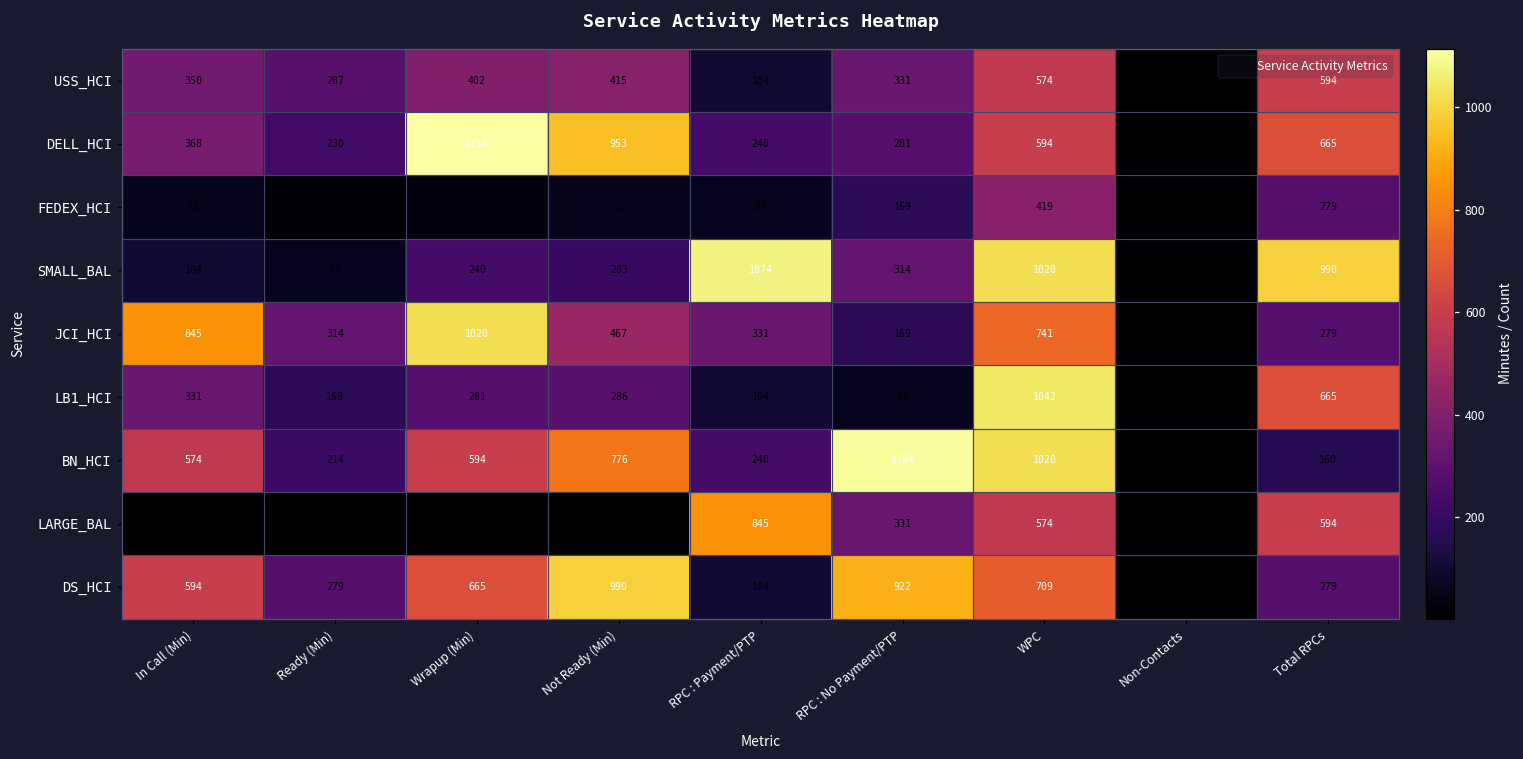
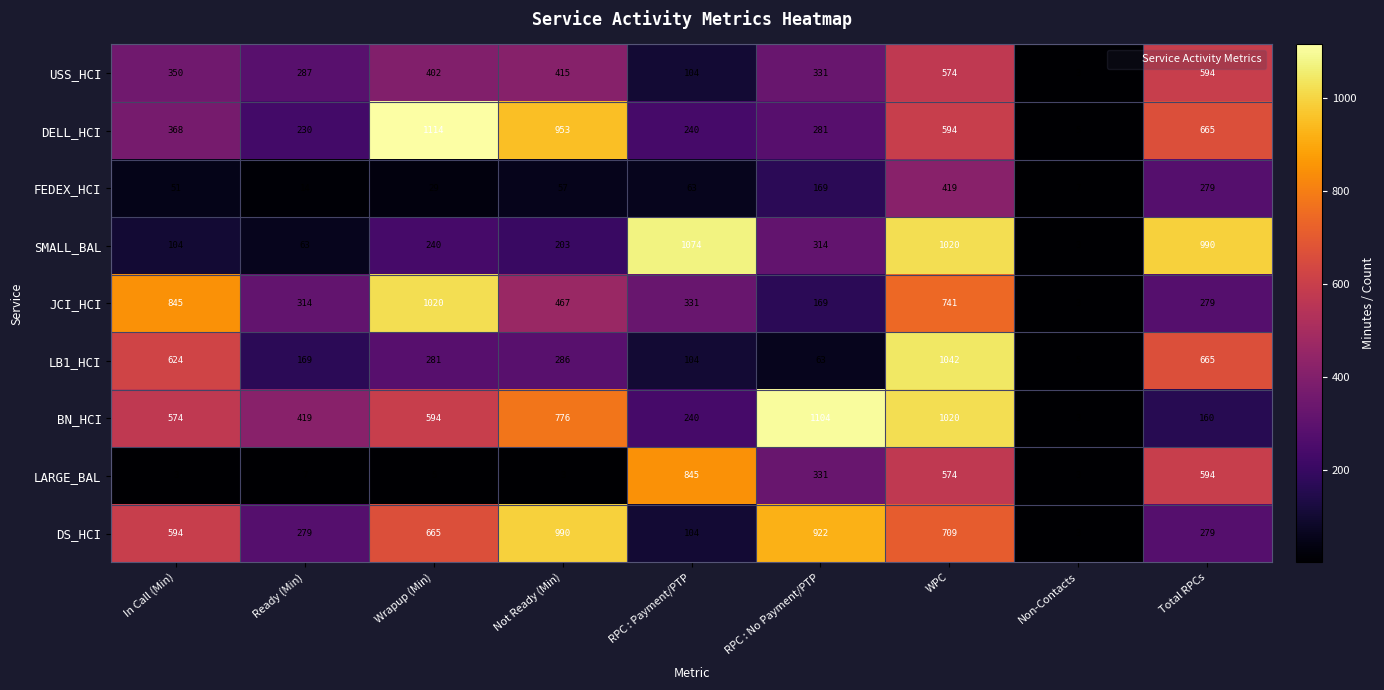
  {
    "USS_HCI": {
      "In Call (Min)": 350,
      "Ready (Min)": 287,
      "Wrapup (Min)": 402,
      "Not Ready (Min)": 415,
      "RPC : Payment/PTP": 104,
      "RPC : No Payment/PTP": 331,
      "WPC": 574
    },
    "DELL_HCI": {
      "In Call (Min)": 368,
      "Ready (Min)": 230,
      "Wrapup (Min)": 1114,
      "Not Ready (Min)": 953,
      "RPC : Payment/PTP": 240,
      "RPC : No Payment/PTP": 281,
      "WPC": 594,
      "Total RPCs": 665
    },
    "FEDEX_HCI": {
      "RPC : No Payment/PTP": 169,
      "WPC": 419,
      "Total RPCs": 279
    },
    "SMALL_BAL": {
      "In Call (Min)": 104,
      "Wrapup (Min)": 240,
      "Not Ready (Min)": 203,
      "RPC : Payment/PTP": 1074,
      "RPC : No Payment/PTP": 314,
      "WPC": 1020,
      "Total RPCs": 990
    },
    "JCI_HCI": {
      "In Call (Min)": 845,
      "Ready (Min)": 314,
      "Wrapup (Min)": 1020,
      "Not Ready (Min)": 467,
      "RPC : Payment/PTP": 331,
      "RPC : No Payment/PTP": 169,
      "WPC": 741,
      "Total RPCs": 279
    },
    "LB1_HCI": {
-     "In Call (Min)": 331,
+     "In Call (Min)": 624,
      "Ready (Min)": 169,
      "Wrapup (Min)": 281,
      "Not Ready (Min)": 286,
      "RPC : Payment/PTP": 104,
      "WPC": 1042,
      "Total RPCs": 665
    },
    "BN_HCI": {
      "In Call (Min)": 574,
-     "Ready (Min)": 214,
+     "Ready (Min)": 419,
      "Wrapup (Min)": 594,
      "Not Ready (Min)": 776,
      "RPC : Payment/PTP": 240,
      "RPC : No Payment/PTP": 1104,
      "WPC": 1020,
      "Total RPCs": 160
    },
    "LARGE_BAL": {
      "RPC : Payment/PTP": 845,
      "RPC : No Payment/PTP": 331,
      "WPC": 574,
      "Total RPCs": 594
    },
    "DS_HCI": {
      "In Call (Min)": 594,
      "Ready (Min)": 279,
      "Wrapup (Min)": 665,
      "Not Ready (Min)": 990,
      "RPC : Payment/PTP": 104,
      "RPC : No Payment/PTP": 922,
      "WPC": 709,
      "Total RPCs": 279
    }
  }
